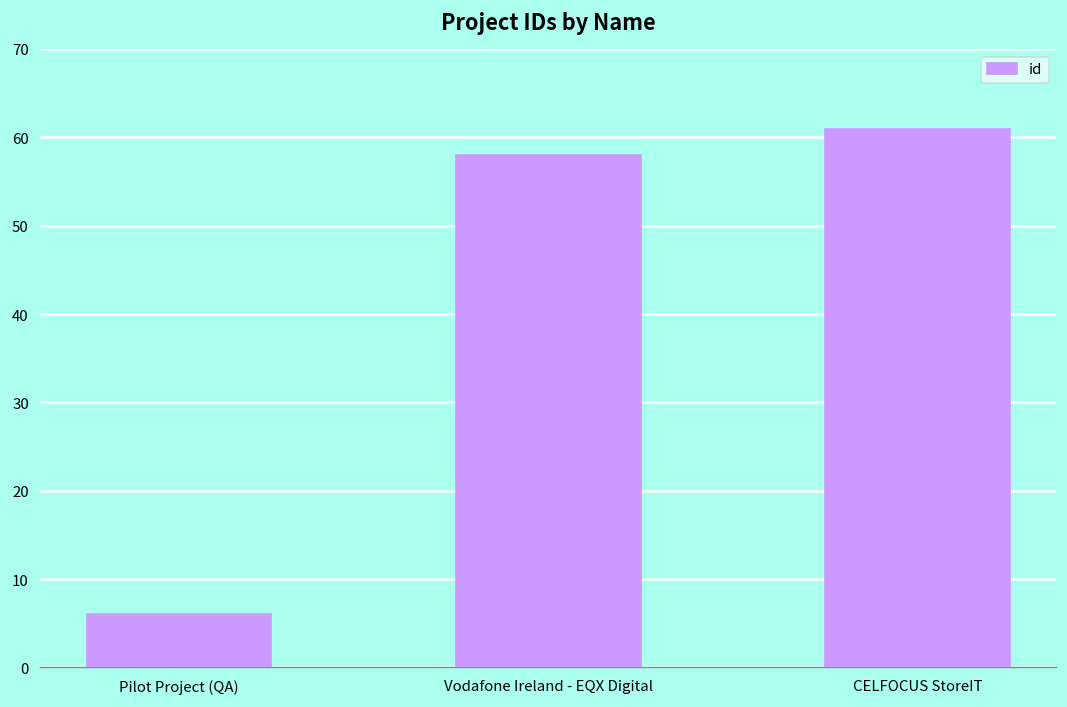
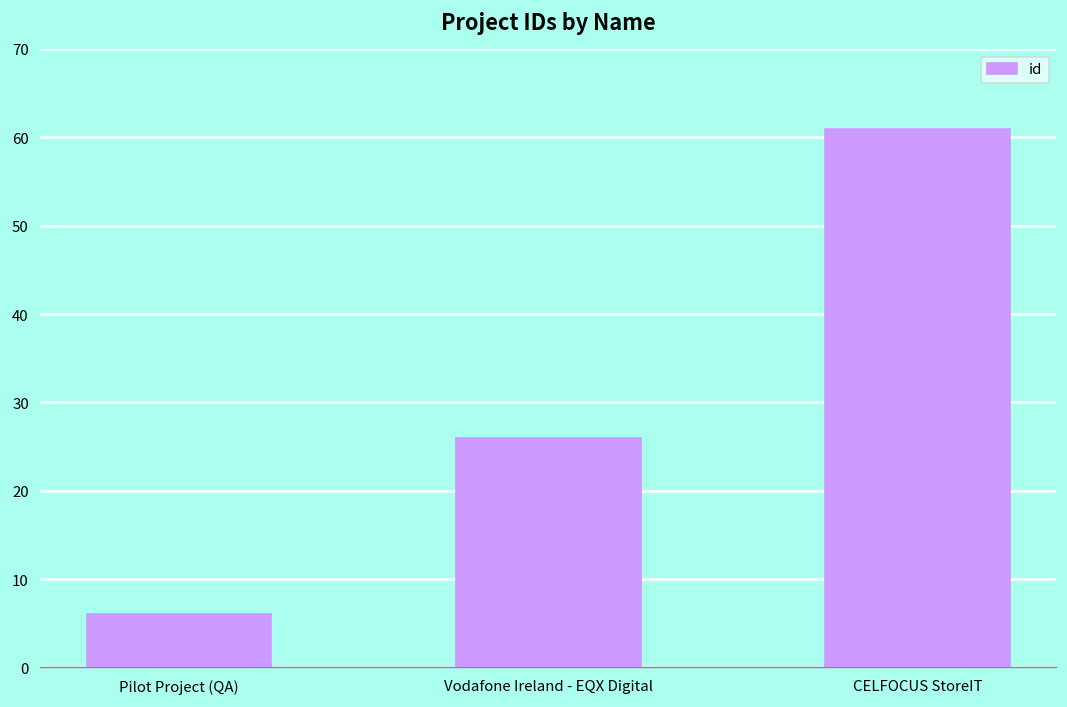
  {
    "Pilot Project (QA)": 6,
-   "Vodafone Ireland - EQX Digital": 58,
+   "Vodafone Ireland - EQX Digital": 26,
    "CELFOCUS StoreIT": 61
  }
